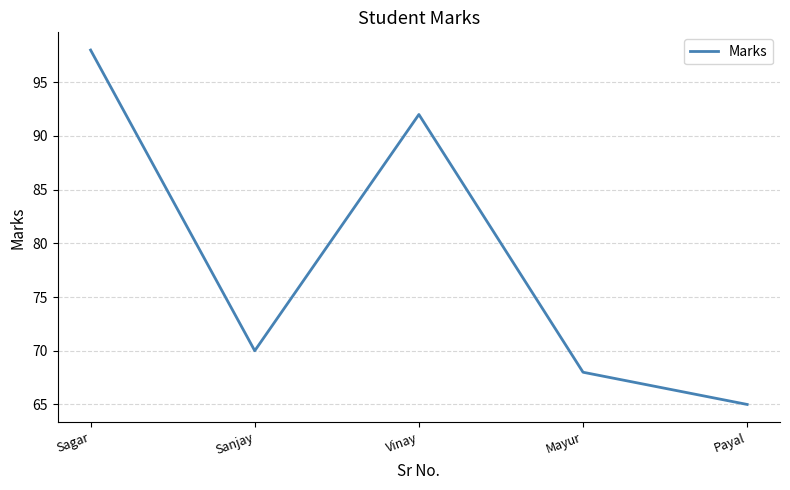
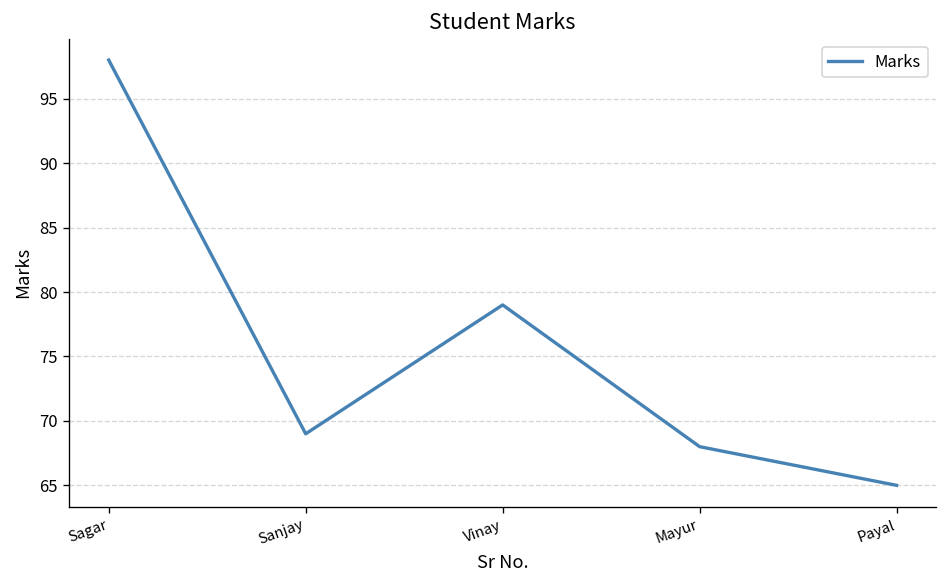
  {
    "Sagar": 98,
-   "Sanjay": 70,
-   "Vinay": 92,
+   "Sanjay": 69,
+   "Vinay": 79,
    "Mayur": 68,
    "Payal": 65
  }
